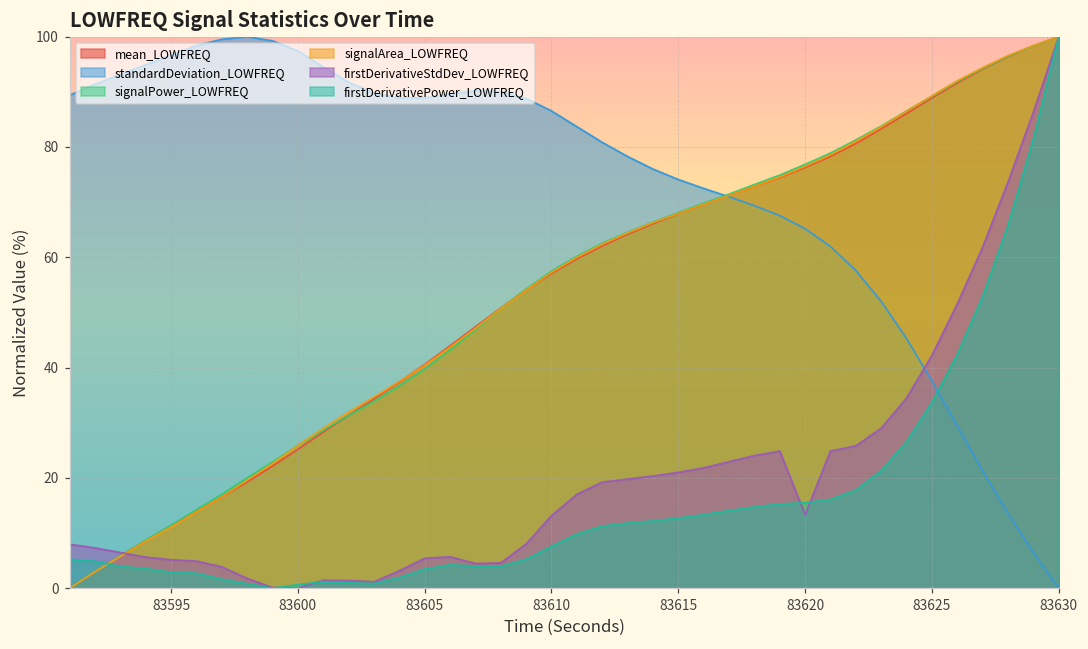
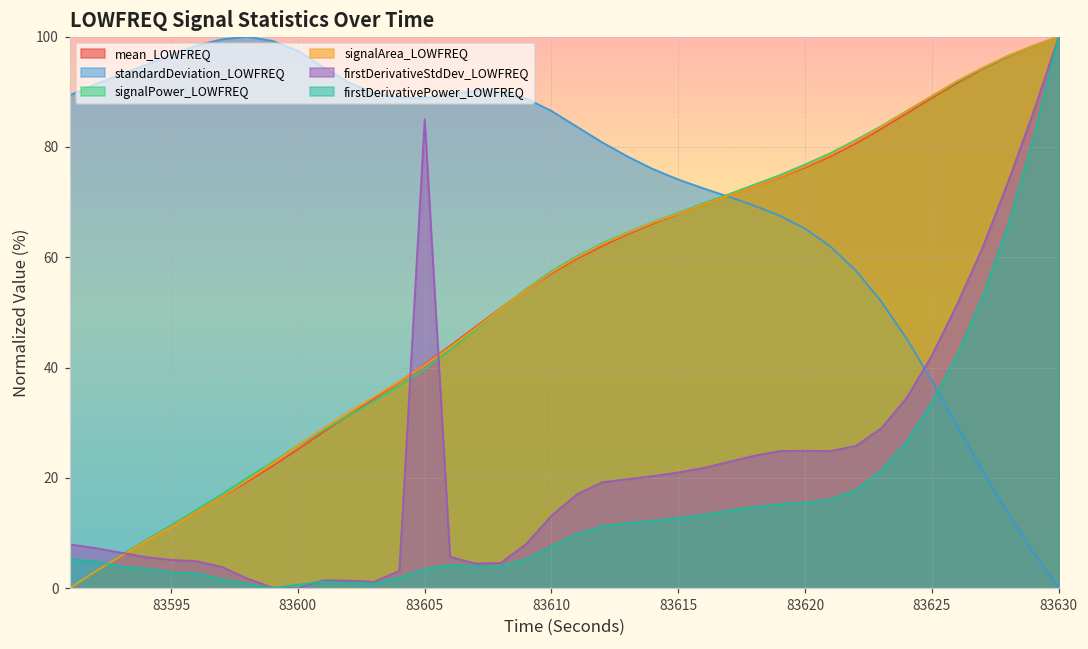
  {
    "mean_LOWFREQ": {
      "83600": 25
    },
    "firstDerivativeStdDev_LOWFREQ": {
      "83595": 5,
      "83600": 0,
-     "83605": 5,
+     "83605": 85,
      "83610": 13,
      "83615": 21,
-     "83620": 13,
+     "83620": 25,
      "83625": 42
    }
  }
